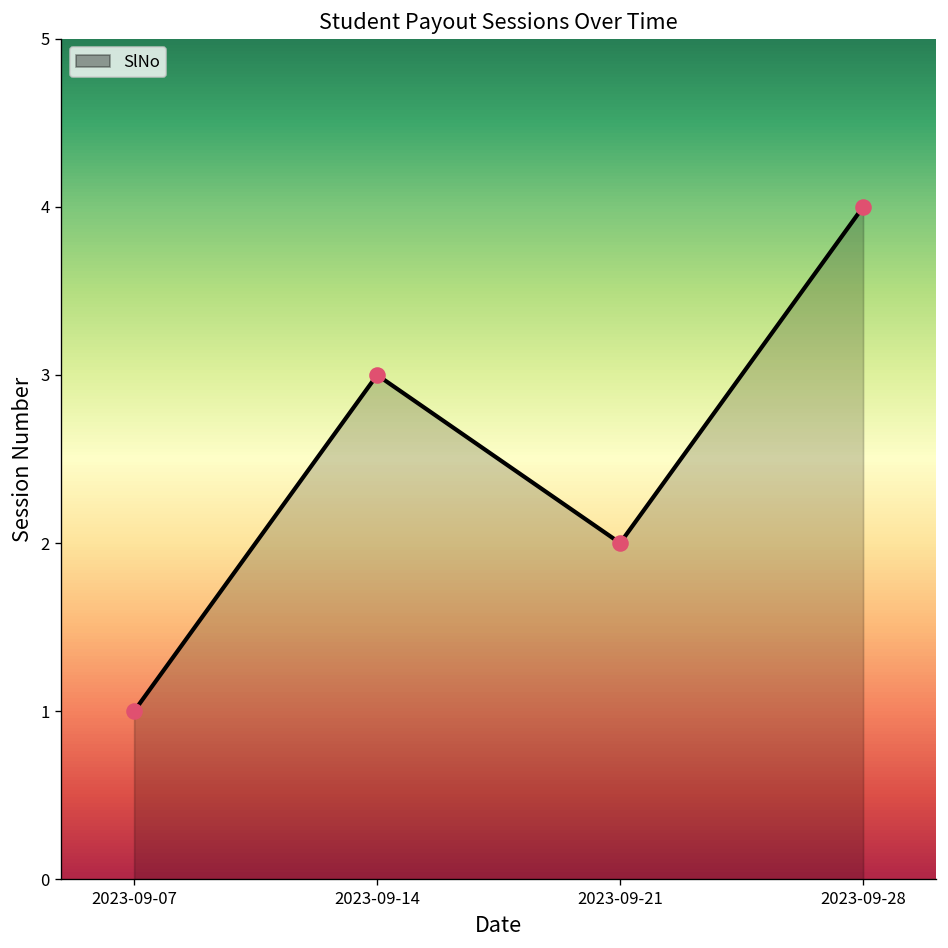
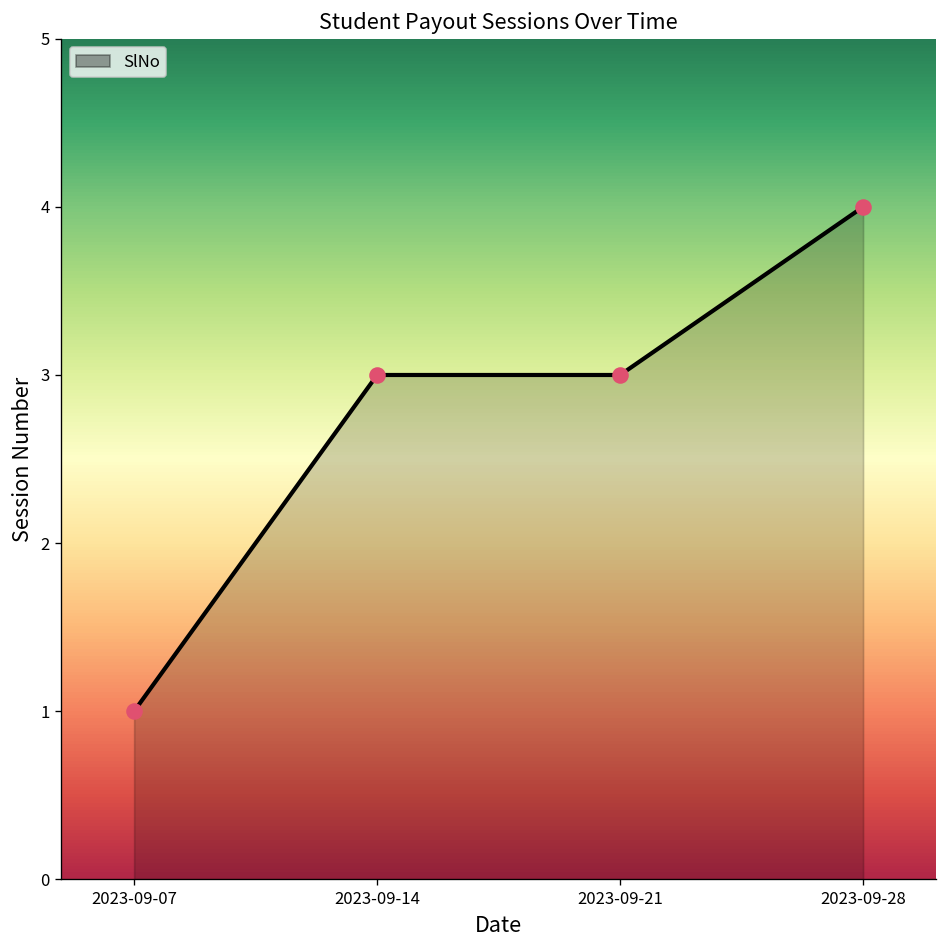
  {
    "2023-09-07": 1,
    "2023-09-14": 3,
-   "2023-09-21": 2,
+   "2023-09-21": 3,
    "2023-09-28": 4
  }
